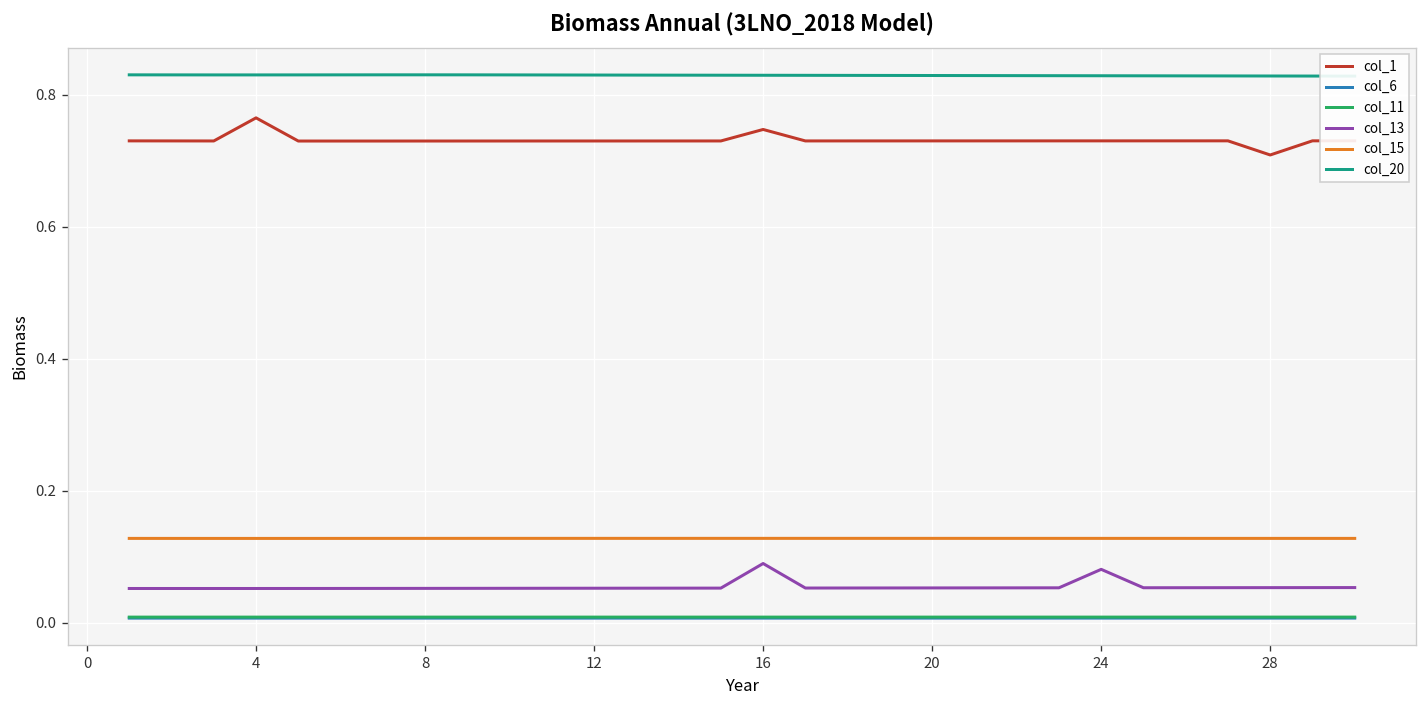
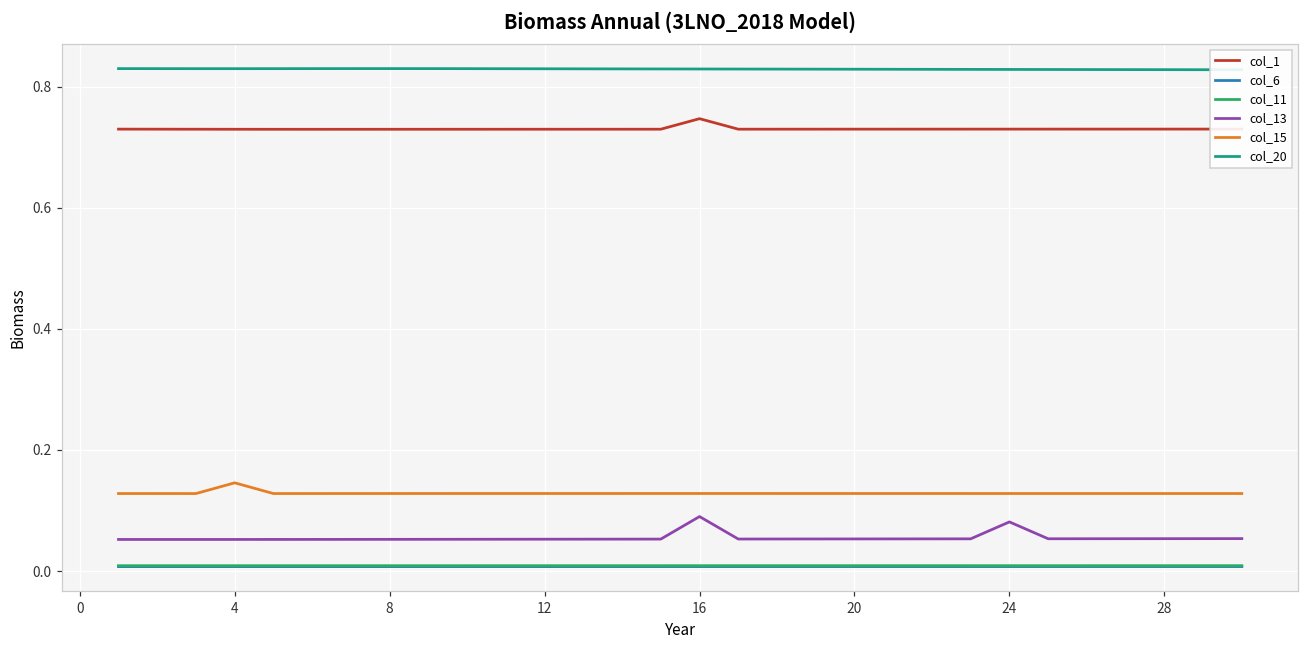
  {
    "col_1": {
-     "4": 0.76,
+     "4": 0.73,
      "8": 0.73,
      "12": 0.73,
      "16": 0.75,
      "20": 0.73,
      "24": 0.73,
-     "28": 0.71
+     "28": 0.73
    },
    "col_13": {
      "4": 0.05,
      "8": 0.05,
      "12": 0.05,
      "16": 0.09,
      "20": 0.05,
      "24": 0.08,
      "28": 0.05
    },
    "col_15": {
-     "4": 0.13,
+     "4": 0.15,
      "8": 0.13,
      "12": 0.13,
      "16": 0.13,
      "20": 0.13,
      "24": 0.13,
      "28": 0.13
    }
  }
